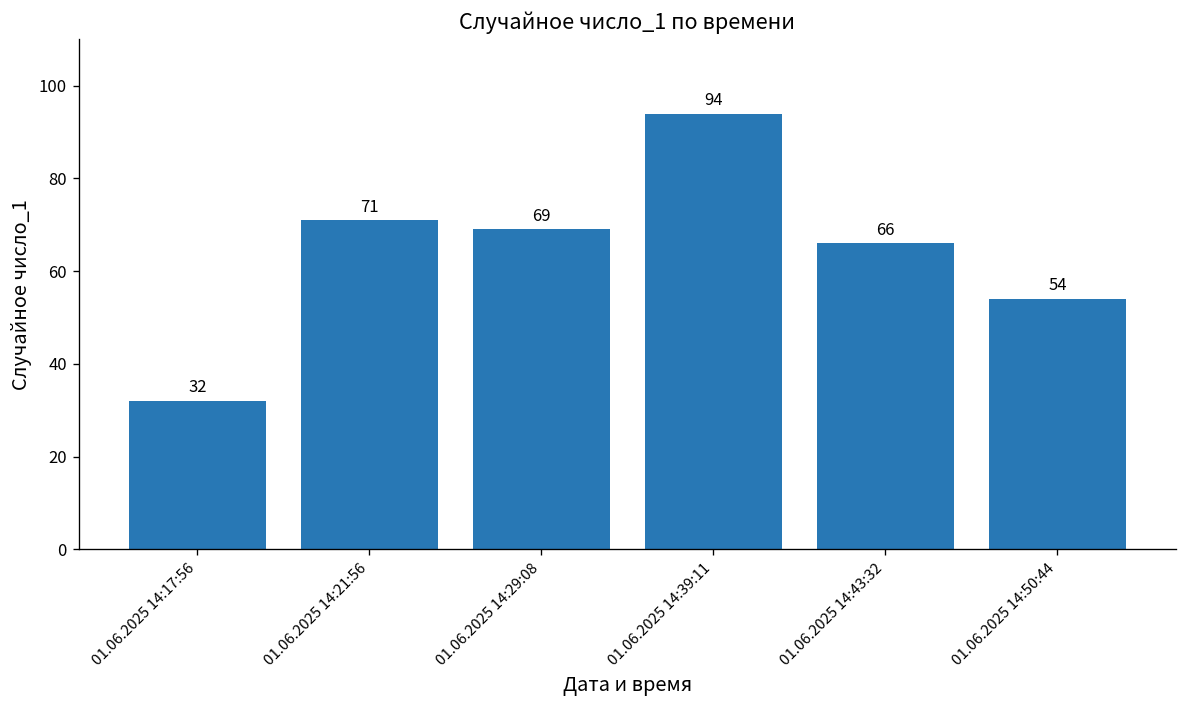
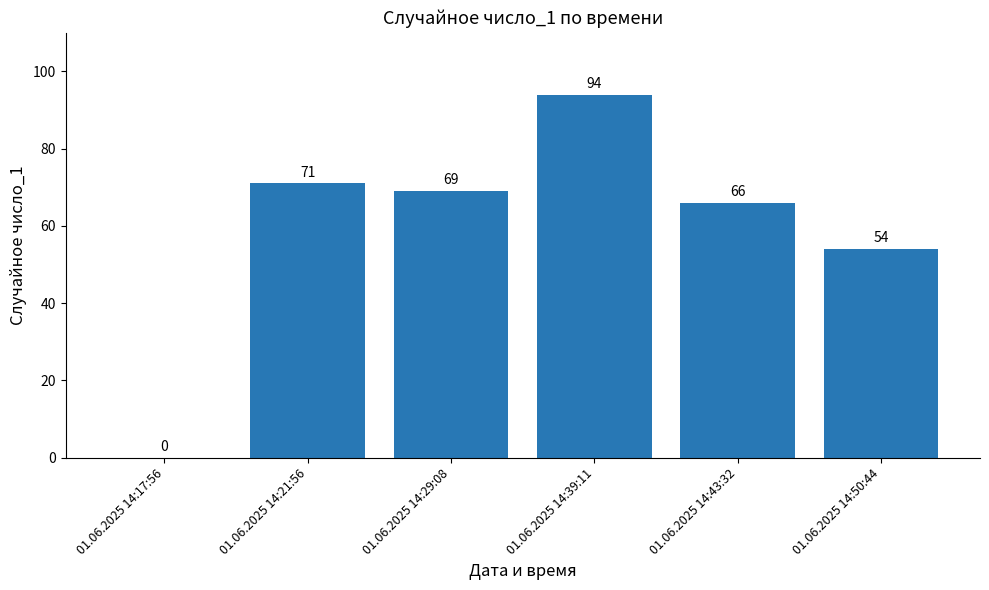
  {
-   "01.06.2025 14:17:56": 32,
+   "01.06.2025 14:17:56": 0,
    "01.06.2025 14:21:56": 71,
    "01.06.2025 14:29:08": 69,
    "01.06.2025 14:39:11": 94,
    "01.06.2025 14:43:32": 66,
    "01.06.2025 14:50:44": 54
  }
